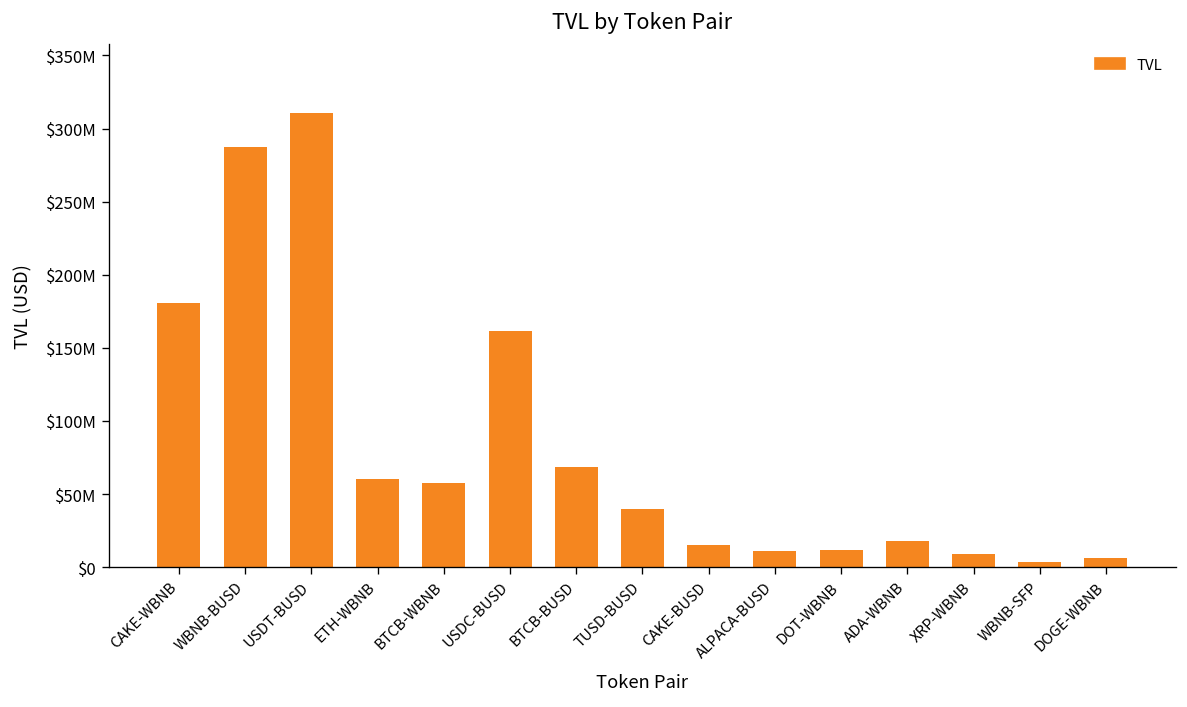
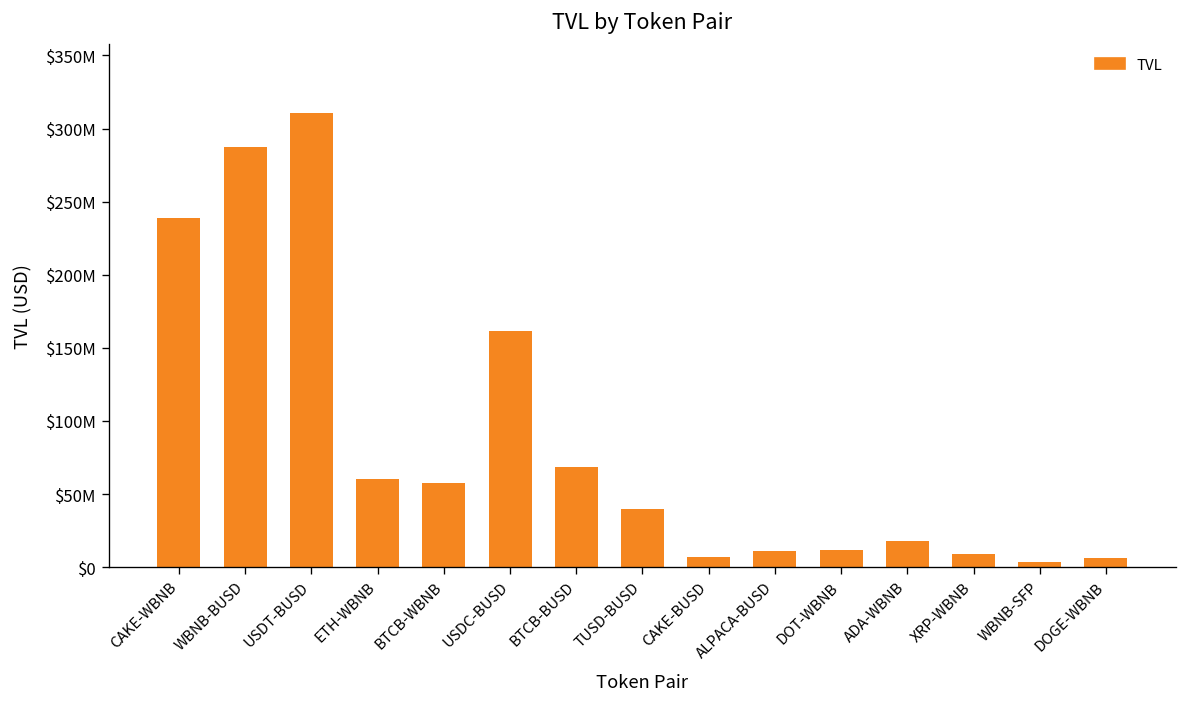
  {
-   "CAKE-WBNB": "$181000000",
+   "CAKE-WBNB": "$239000000",
    "WBNB-BUSD": "$287000000",
    "USDT-BUSD": "$311000000",
    "ETH-WBNB": "$60000000",
    "BTCB-WBNB": "$57000000",
    "USDC-BUSD": "$162000000",
    "BTCB-BUSD": "$68000000",
    "TUSD-BUSD": "$40000000",
-   "CAKE-BUSD": "$15000000",
+   "CAKE-BUSD": "$7000000",
    "ALPACA-BUSD": "$11000000",
    "DOT-WBNB": "$12000000",
    "ADA-WBNB": "$18000000",
    "XRP-WBNB": "$9000000",
    "WBNB-SFP": "$3000000",
    "DOGE-WBNB": "$6000000"
  }
